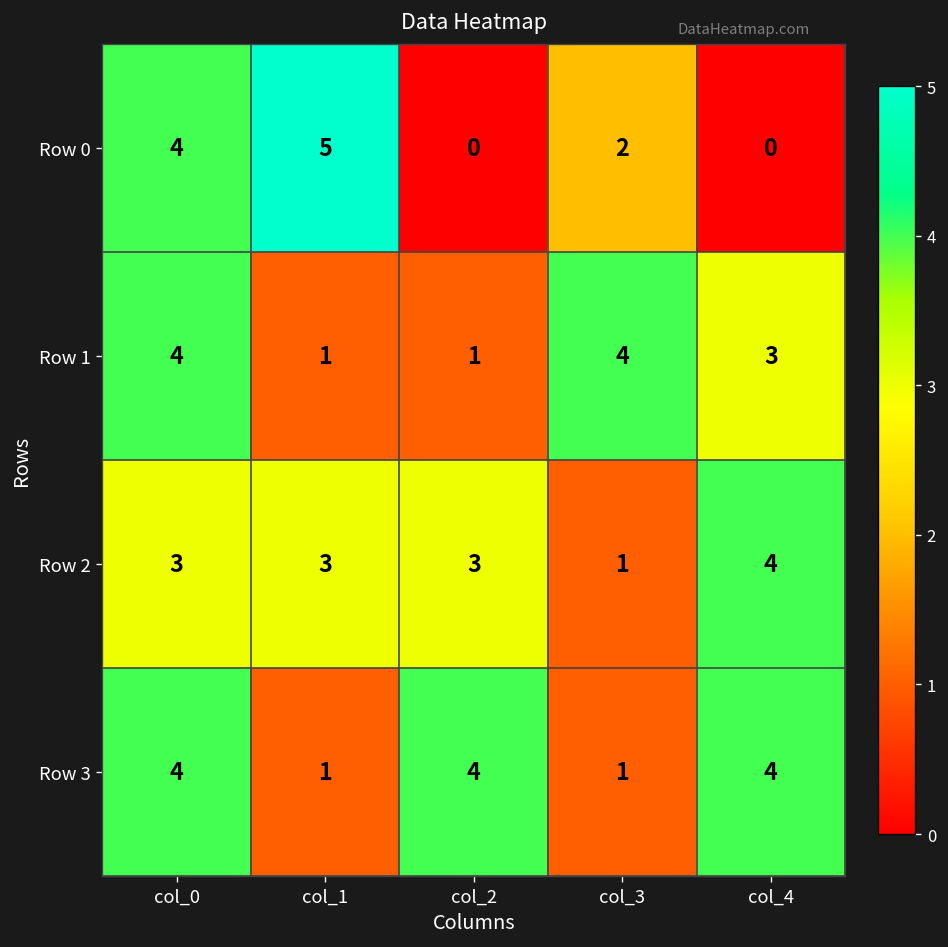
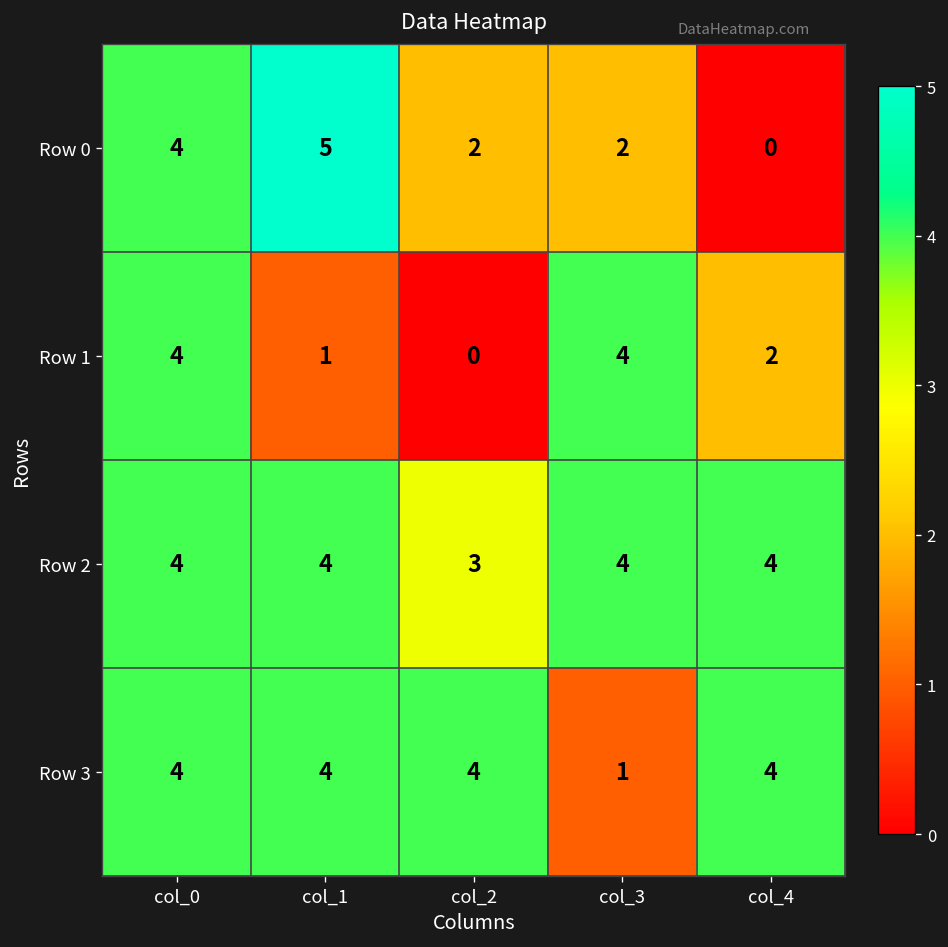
  {
    "Row 0": {
      "col_0": 4,
      "col_1": 5,
-     "col_2": 0,
+     "col_2": 2,
      "col_3": 2,
      "col_4": 0
    },
    "Row 1": {
      "col_0": 4,
      "col_1": 1,
-     "col_2": 1,
+     "col_2": 0,
      "col_3": 4,
-     "col_4": 3
+     "col_4": 2
    },
    "Row 2": {
-     "col_0": 3,
-     "col_1": 3,
+     "col_0": 4,
+     "col_1": 4,
      "col_2": 3,
-     "col_3": 1,
+     "col_3": 4,
      "col_4": 4
    },
    "Row 3": {
      "col_0": 4,
-     "col_1": 1,
+     "col_1": 4,
      "col_2": 4,
      "col_3": 1,
      "col_4": 4
    }
  }
